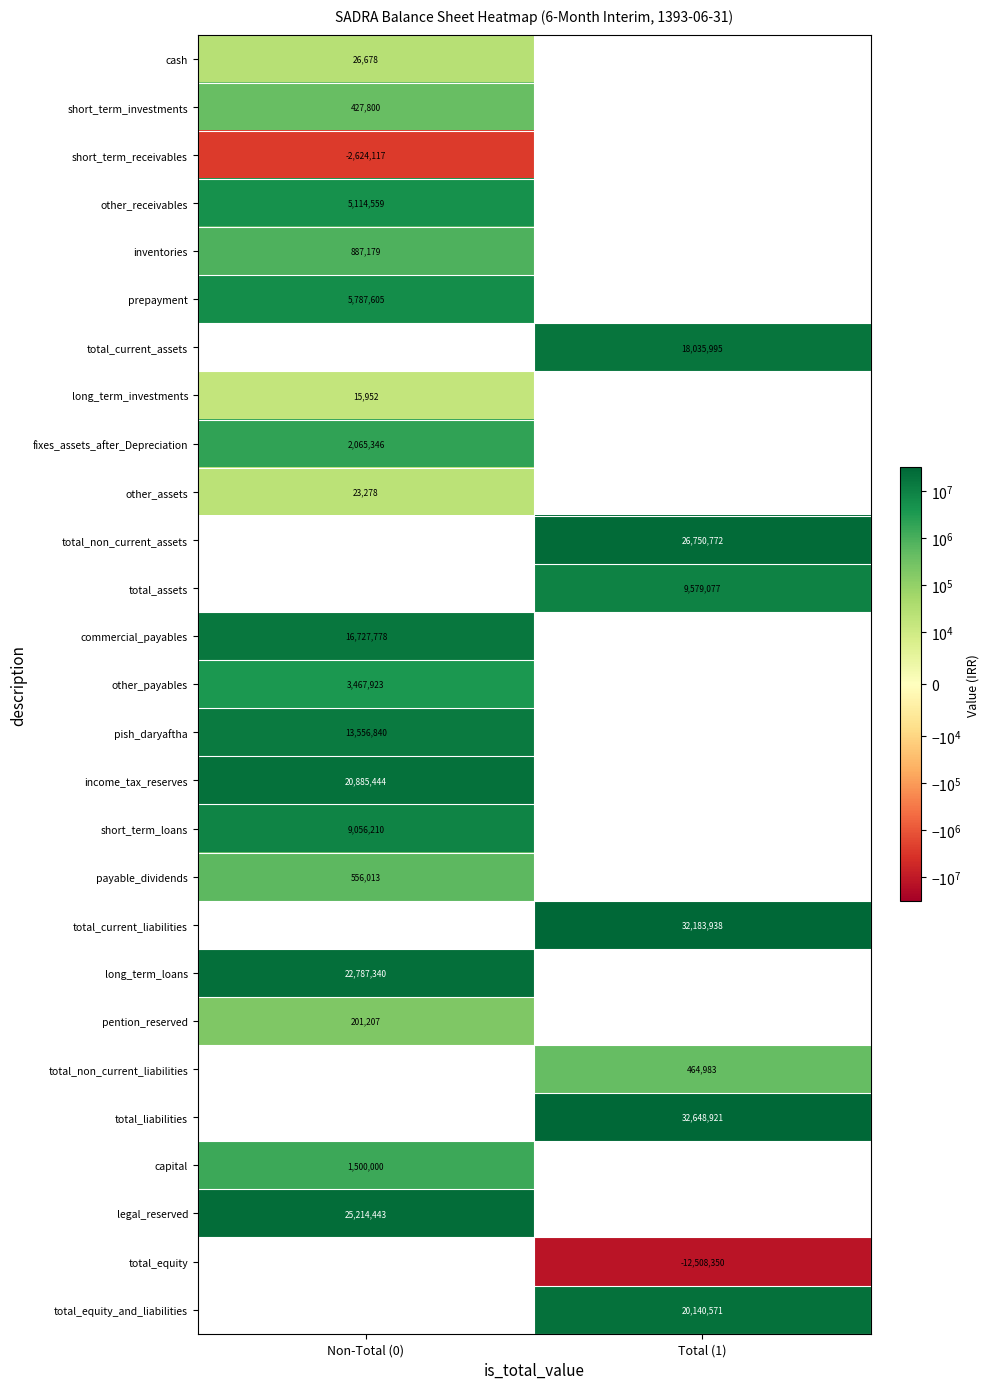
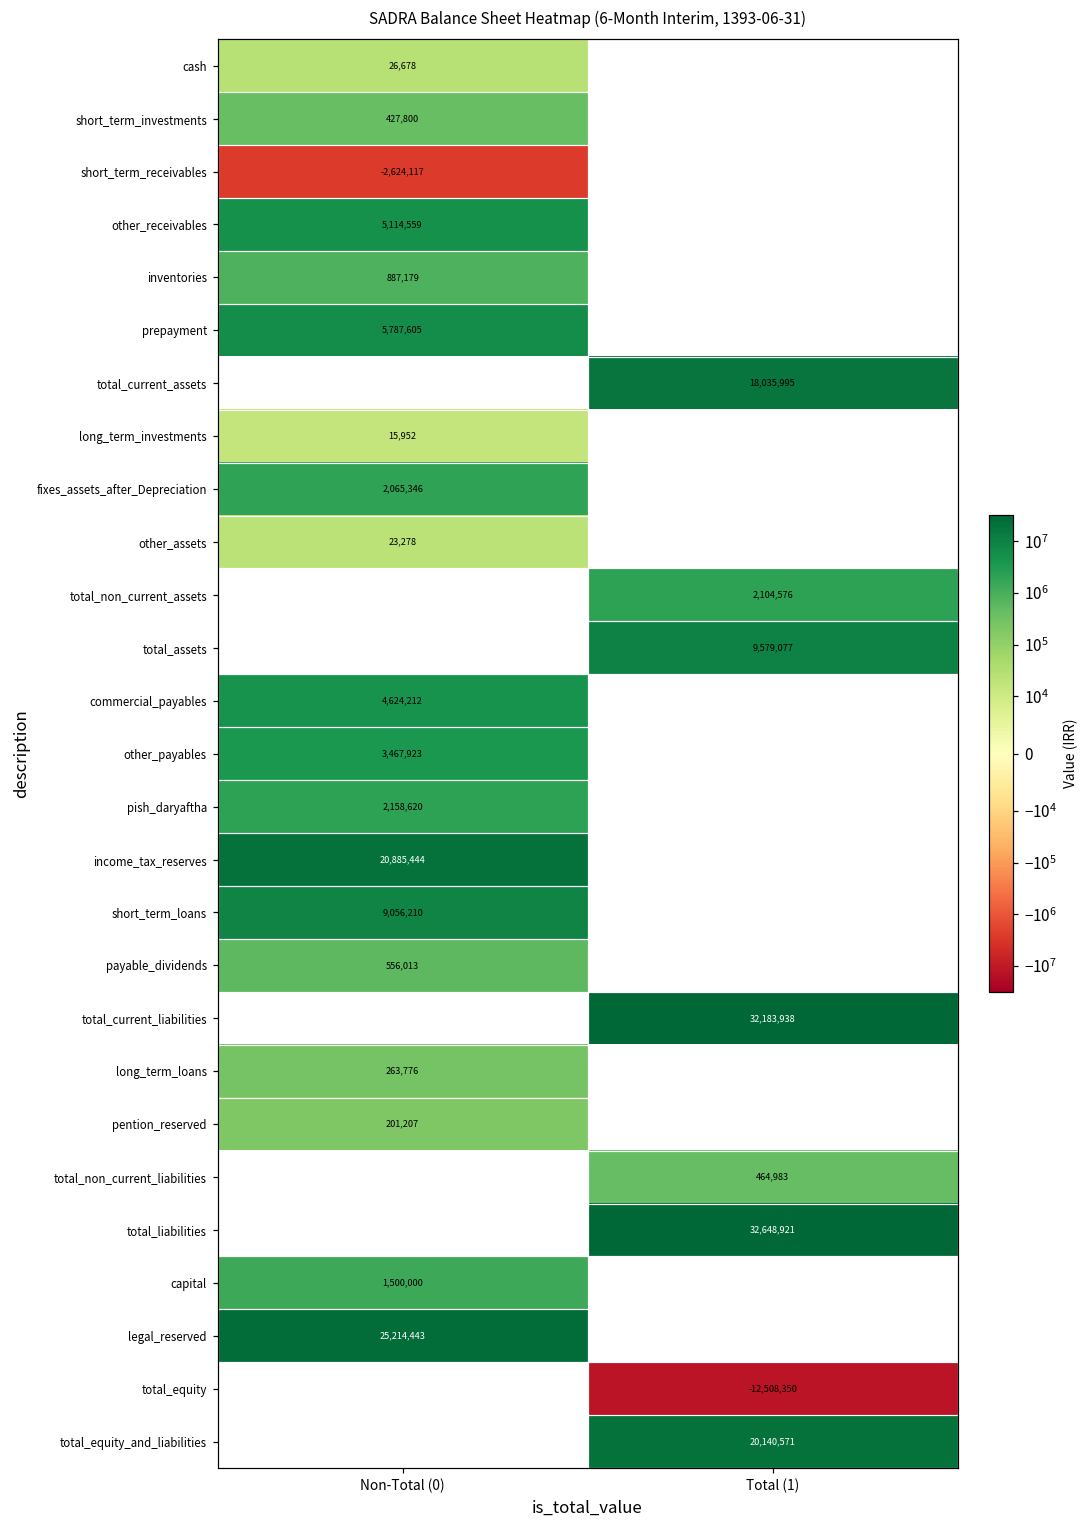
  {
    "cash": {
      "Non-Total (0)": "26,678"
    },
    "short_term_investments": {
      "Non-Total (0)": "427,800"
    },
    "short_term_receivables": {
      "Non-Total (0)": "-2,624,117"
    },
    "other_receivables": {
      "Non-Total (0)": "5,114,559"
    },
    "inventories": {
      "Non-Total (0)": "887,179"
    },
    "prepayment": {
      "Non-Total (0)": "5,787,605"
    },
    "total_current_assets": {
      "Total (1)": "18,035,995"
    },
    "long_term_investments": {
      "Non-Total (0)": "15,952"
    },
    "fixes_assets_after_Depreciation": {
      "Non-Total (0)": "2,065,346"
    },
    "other_assets": {
      "Non-Total (0)": "23,278"
    },
    "total_non_current_assets": {
-     "Total (1)": "26,750,772"
+     "Total (1)": "2,104,576"
    },
    "total_assets": {
      "Total (1)": "9,579,077"
    },
    "commercial_payables": {
-     "Non-Total (0)": "16,727,778"
+     "Non-Total (0)": "4,624,212"
    },
    "other_payables": {
      "Non-Total (0)": "3,467,923"
    },
    "pish_daryaftha": {
-     "Non-Total (0)": "13,556,840"
+     "Non-Total (0)": "2,158,620"
    },
    "income_tax_reserves": {
      "Non-Total (0)": "20,885,444"
    },
    "short_term_loans": {
      "Non-Total (0)": "9,056,210"
    },
    "payable_dividends": {
      "Non-Total (0)": "556,013"
    },
    "total_current_liabilities": {
      "Total (1)": "32,183,938"
    },
    "long_term_loans": {
-     "Non-Total (0)": "22,787,340"
+     "Non-Total (0)": "263,776"
    },
    "pention_reserved": {
      "Non-Total (0)": "201,207"
    },
    "total_non_current_liabilities": {
      "Total (1)": "464,983"
    },
    "total_liabilities": {
      "Total (1)": "32,648,921"
    },
    "capital": {
      "Non-Total (0)": "1,500,000"
    },
    "legal_reserved": {
      "Non-Total (0)": "25,214,443"
    },
    "total_equity": {
      "Total (1)": "-12,508,350"
    },
    "total_equity_and_liabilities": {
      "Total (1)": "20,140,571"
    }
  }
